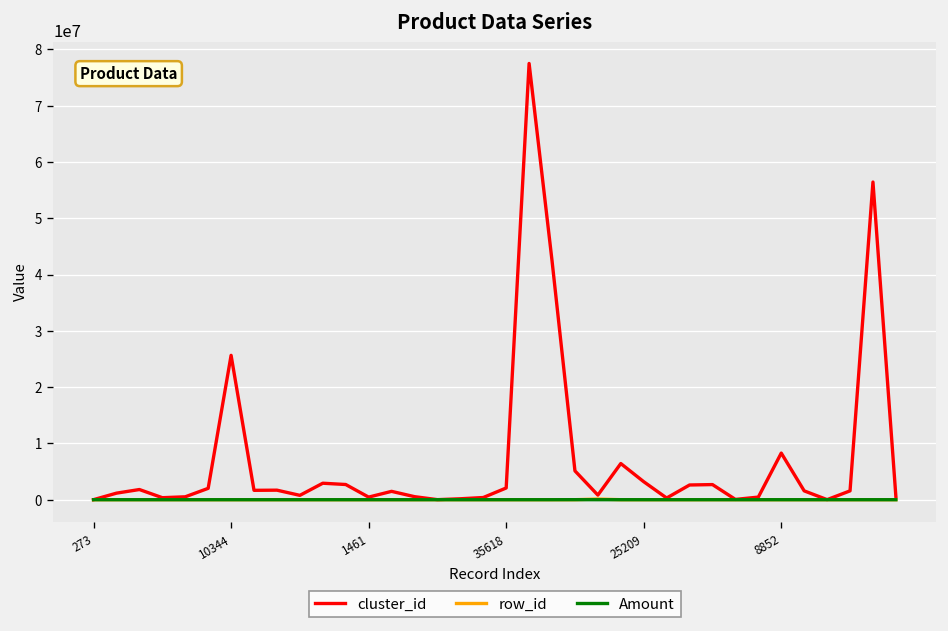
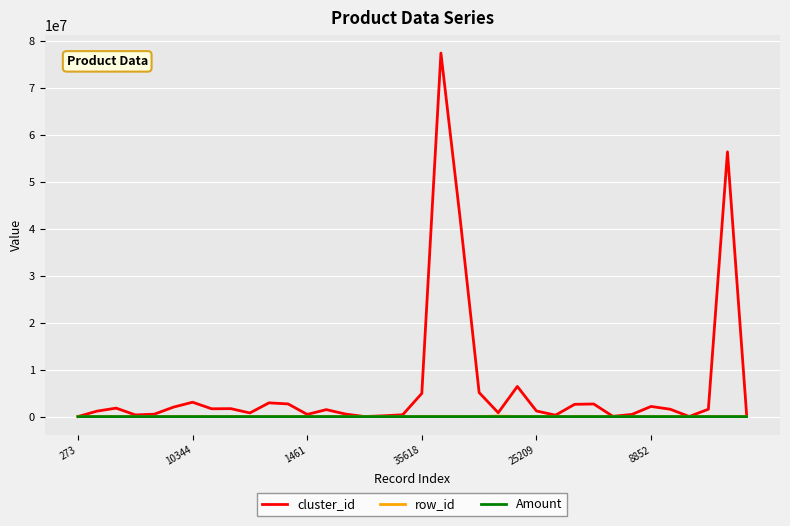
  {
    "cluster_id": {
-     "10344": 26000000,
-     "35618": 2000000,
-     "25209": 3000000,
-     "8852": 8000000
+     "10344": 3000000,
+     "35618": 5000000,
+     "25209": 1000000,
+     "8852": 2000000
    }
  }
